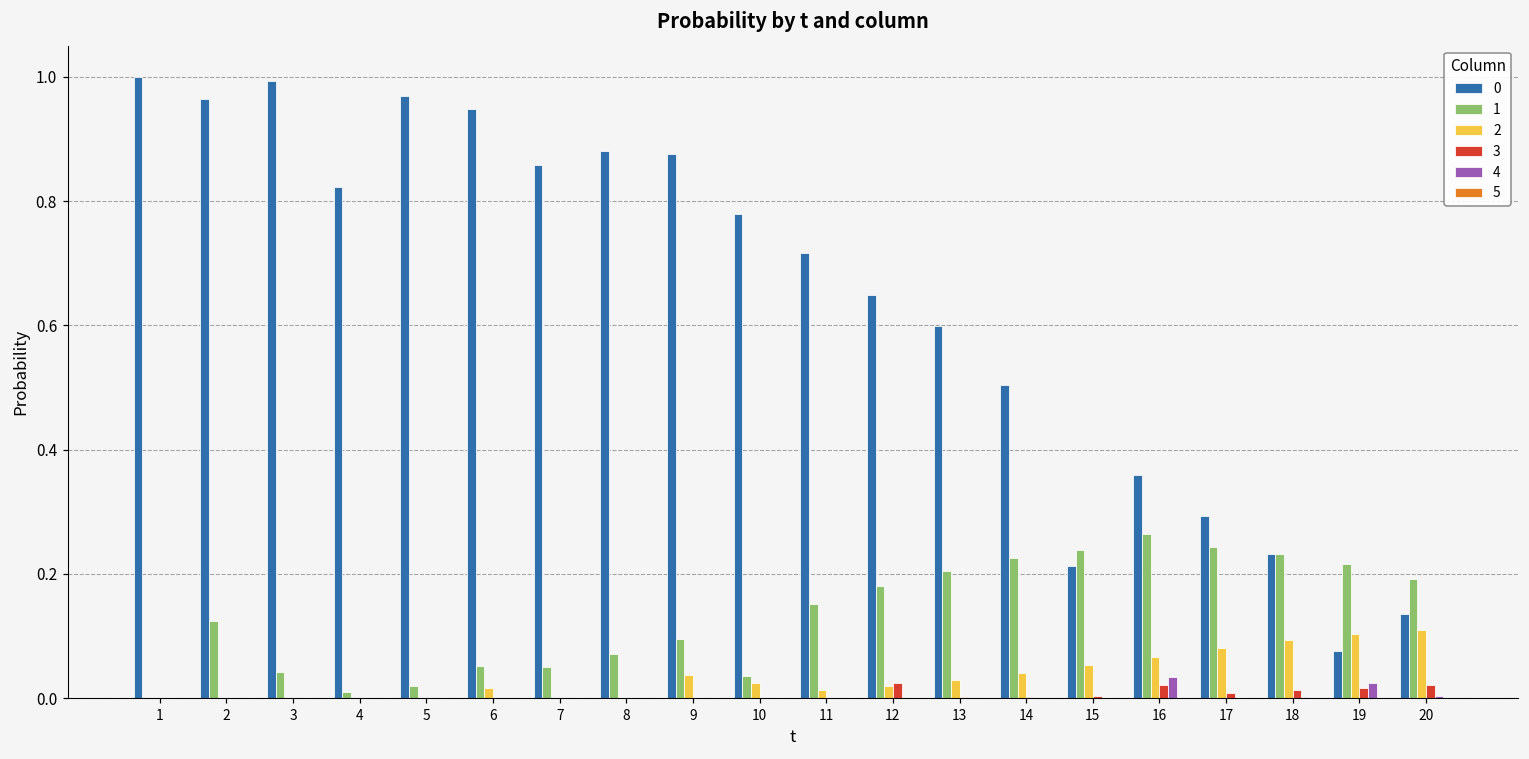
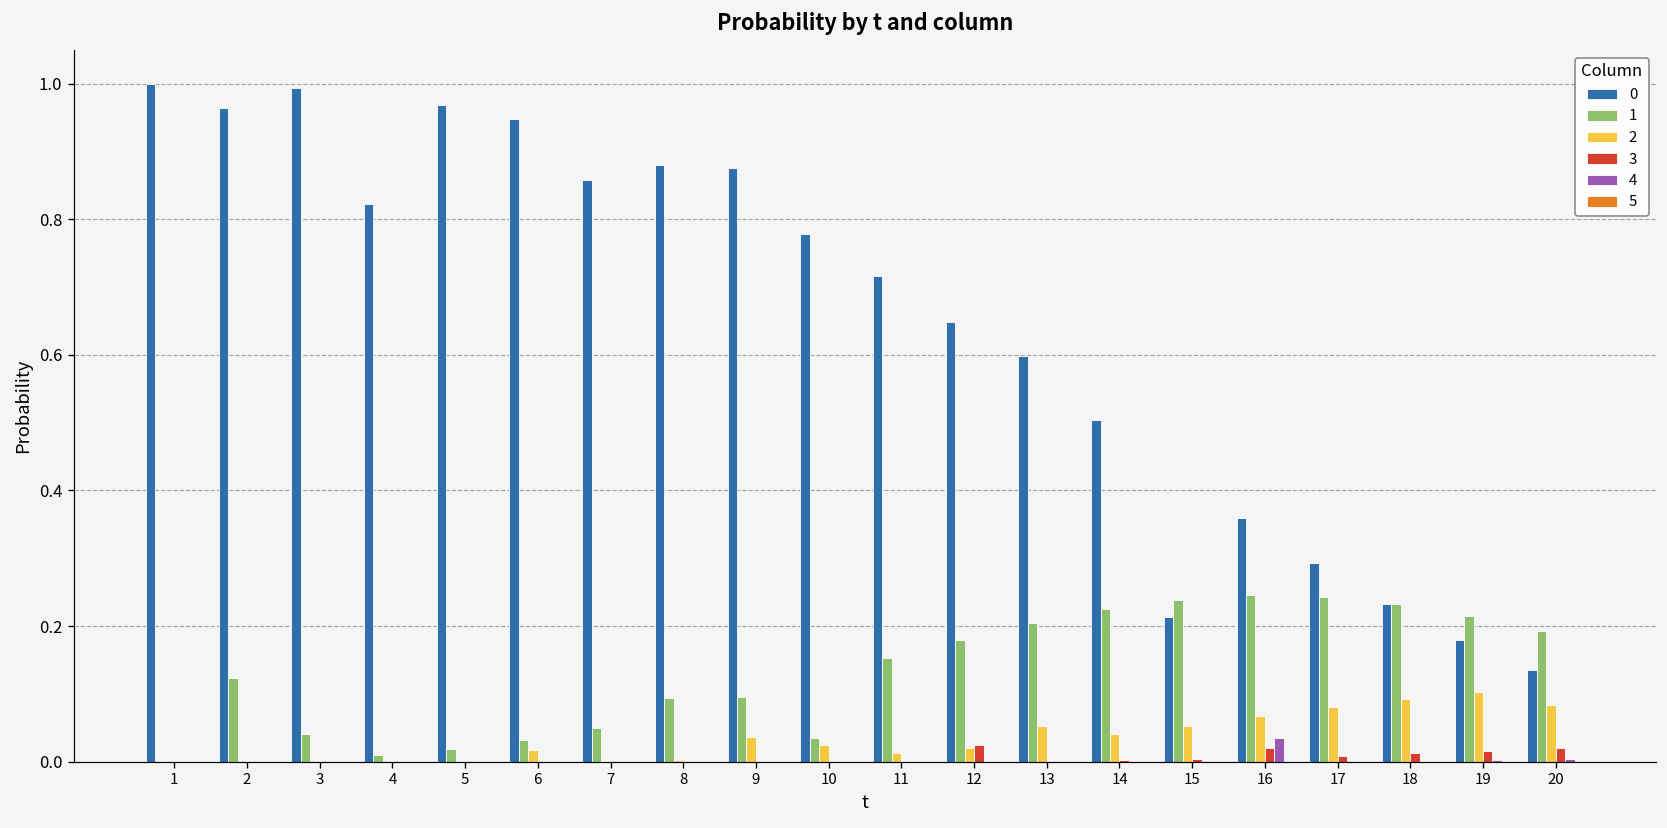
  {
    "0": {
      "1": 1.00,
      "2": 0.96,
      "3": 0.99,
      "4": 0.82,
      "5": 0.97,
      "6": 0.95,
      "7": 0.86,
      "8": 0.88,
      "9": 0.88,
      "10": 0.78,
      "11": 0.72,
      "12": 0.65,
      "13": 0.60,
      "14": 0.50,
      "15": 0.21,
      "16": 0.36,
      "17": 0.29,
      "18": 0.23,
-     "19": 0.08,
+     "19": 0.18,
      "20": 0.14
    },
    "1": {
      "2": 0.12,
      "3": 0.04,
      "4": 0.01,
      "5": 0.02,
-     "6": 0.05,
+     "6": 0.03,
      "7": 0.05,
-     "8": 0.07,
+     "8": 0.09,
      "9": 0.10,
      "10": 0.04,
      "11": 0.15,
      "12": 0.18,
      "13": 0.21,
      "14": 0.23,
      "15": 0.24,
-     "16": 0.26,
+     "16": 0.25,
      "17": 0.24,
      "18": 0.23,
      "19": 0.22,
      "20": 0.19
    },
    "2": {
      "6": 0.02,
      "9": 0.04,
      "10": 0.02,
      "11": 0.01,
      "12": 0.02,
-     "13": 0.03,
+     "13": 0.05,
      "14": 0.04,
      "15": 0.05,
      "16": 0.07,
      "17": 0.08,
      "18": 0.09,
      "19": 0.10,
-     "20": 0.11
+     "20": 0.08
    },
    "3": {
      "12": 0.02,
      "16": 0.02,
      "17": 0.01,
      "18": 0.01,
      "19": 0.02,
      "20": 0.02
    },
    "4": {
      "16": 0.03,
-     "19": 0.02
+     "19": 0.00
    }
  }
